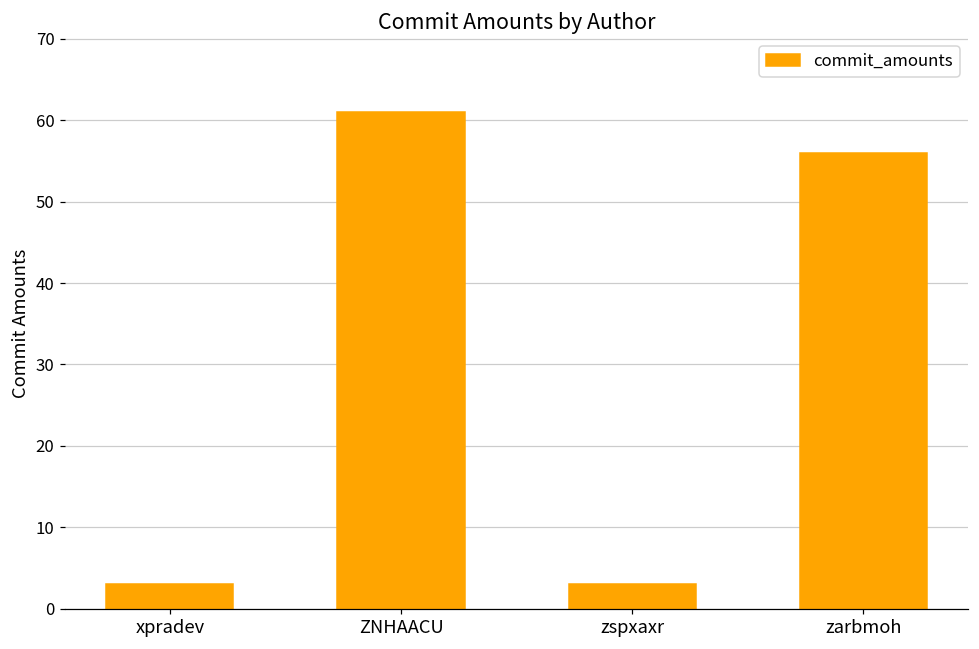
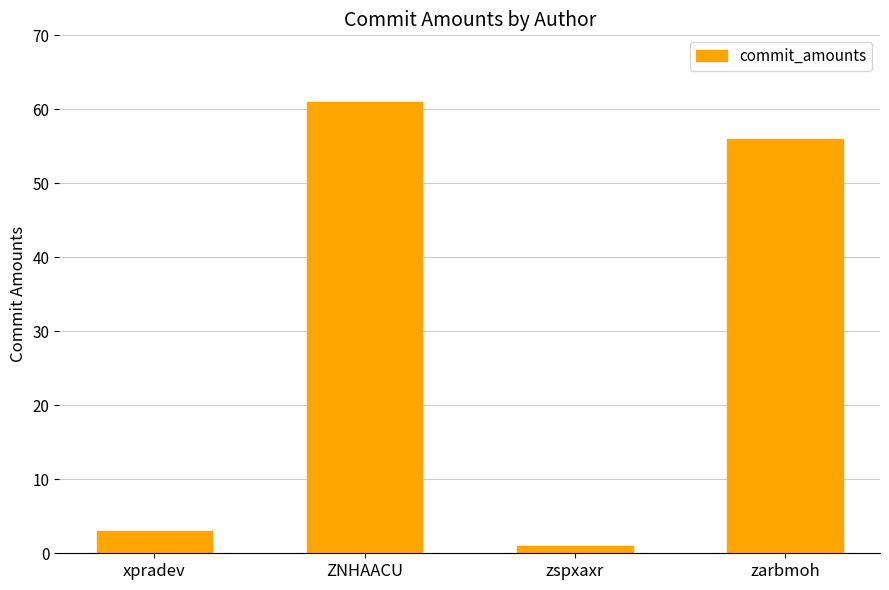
  {
    "xpradev": 3,
    "ZNHAACU": 61,
-   "zspxaxr": 3,
+   "zspxaxr": 1,
    "zarbmoh": 56
  }
